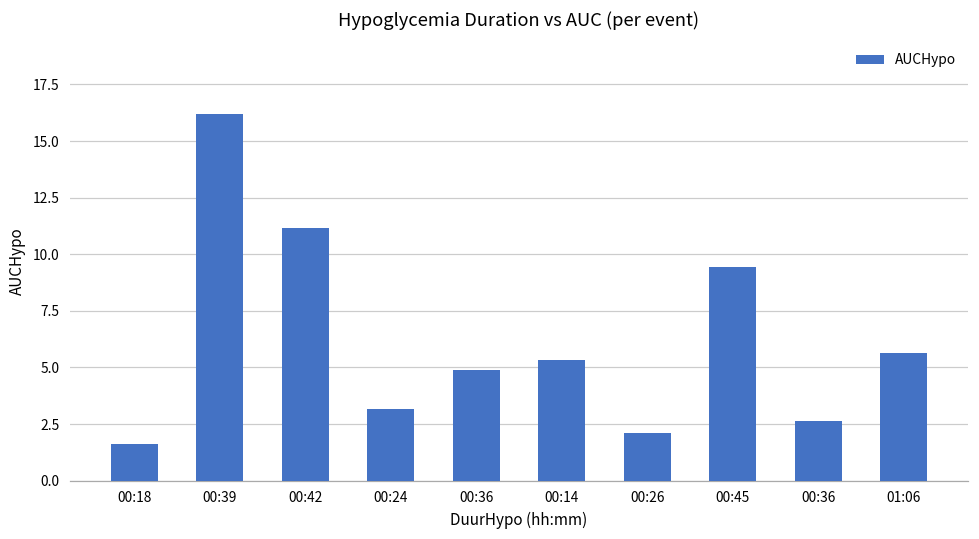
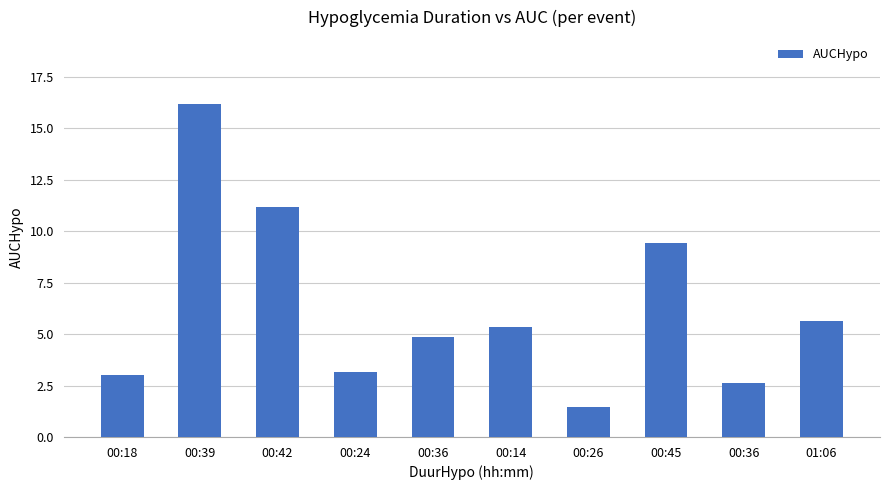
  {
-   "00:18": 1.6,
+   "00:18": 3.0,
    "00:39": 16.2,
    "00:42": 11.2,
    "00:24": 3.2,
    "00:14": 5.3,
-   "00:26": 2.1,
+   "00:26": 1.5,
    "00:45": 9.4,
    "01:06": 5.6
  }
